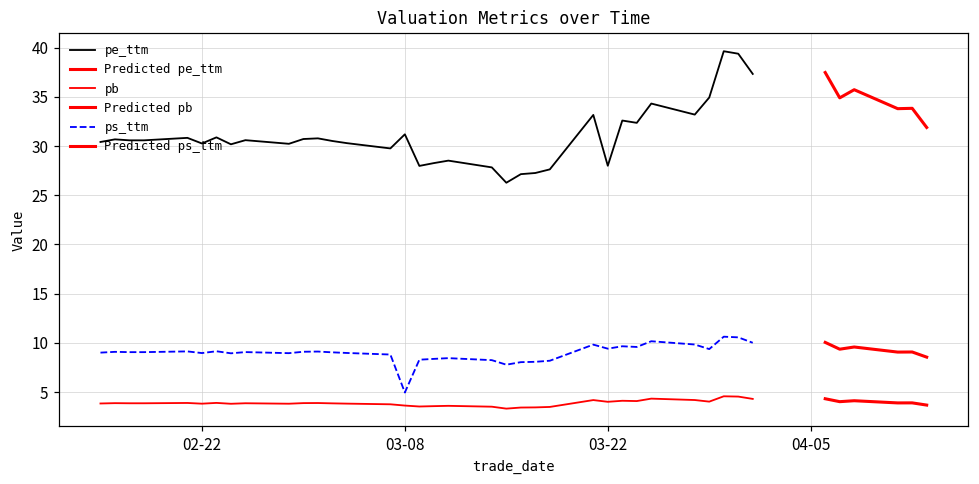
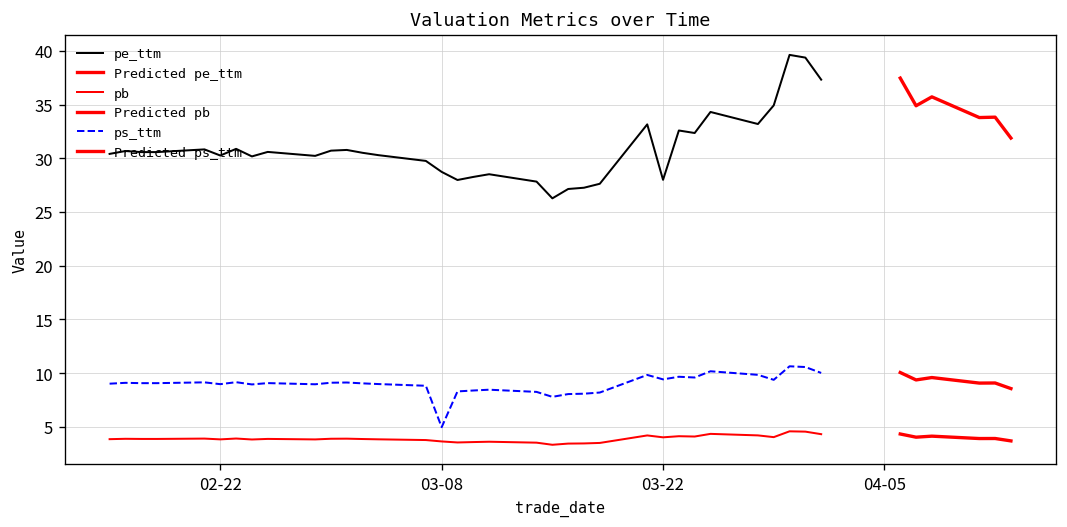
  {
    "pe_ttm": {
      "02-22": 30,
-     "03-08": 31,
+     "03-08": 29,
      "03-22": 28
    },
    "ps_ttm": {
      "02-22": 9,
      "03-08": 5,
      "03-22": 9
    }
  }
